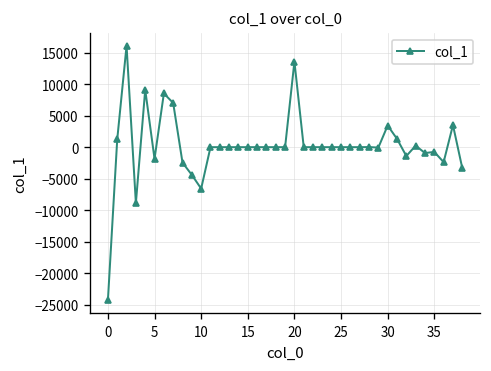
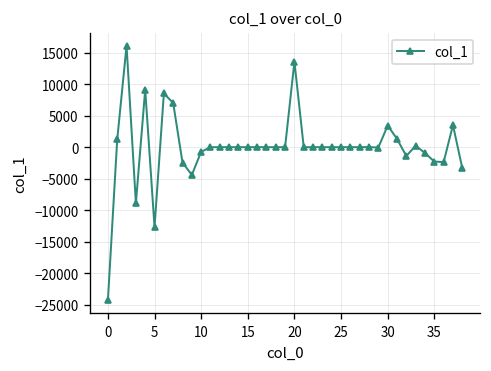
  {
    "0": -24000,
-   "5": -2000,
-   "10": -7000,
+   "5": -13000,
+   "10": -1000,
    "15": 0,
    "20": 14000,
    "25": 0,
    "30": 3000,
-   "35": -1000
+   "35": -2000
  }
